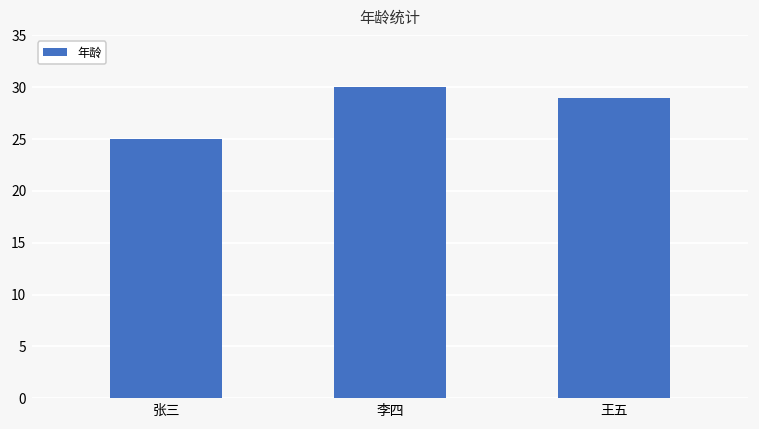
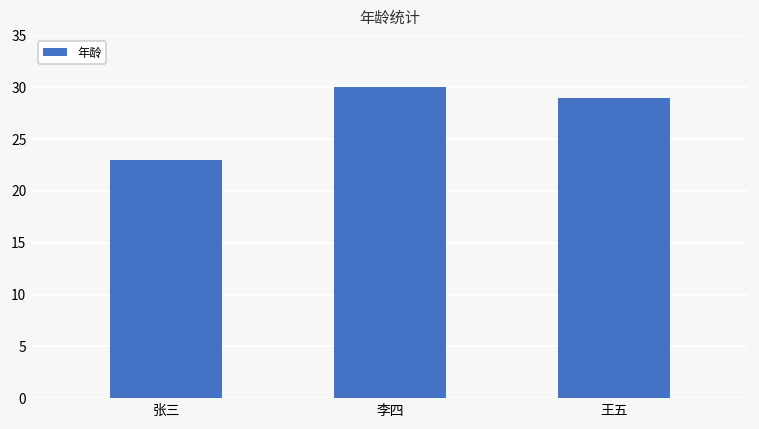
  {
-   "张三": 25,
+   "张三": 23,
    "李四": 30,
    "王五": 29
  }
